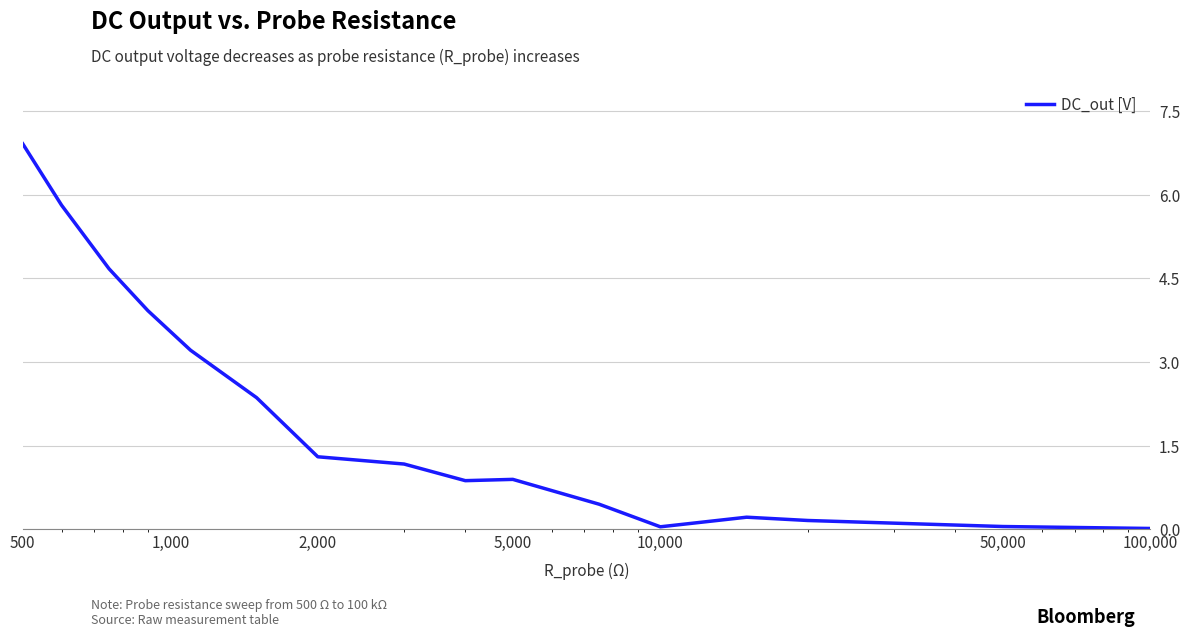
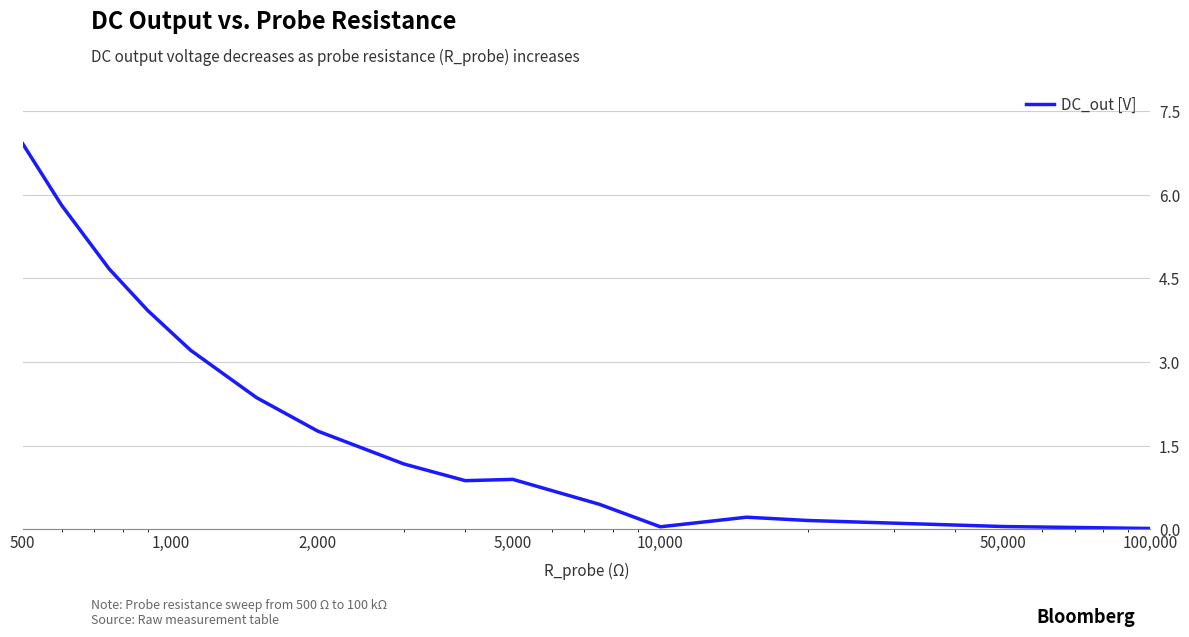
  {
    "500": 6.9,
-   "2,000": 1.3,
+   "2,000": 1.8,
    "5,000": 0.9,
    "10,000": 0.0,
    "50,000": 0.1,
    "100,000": 0.0
  }
